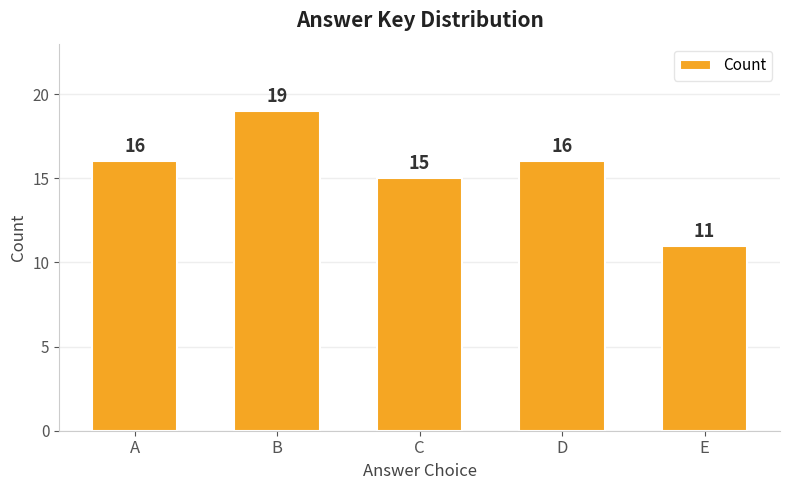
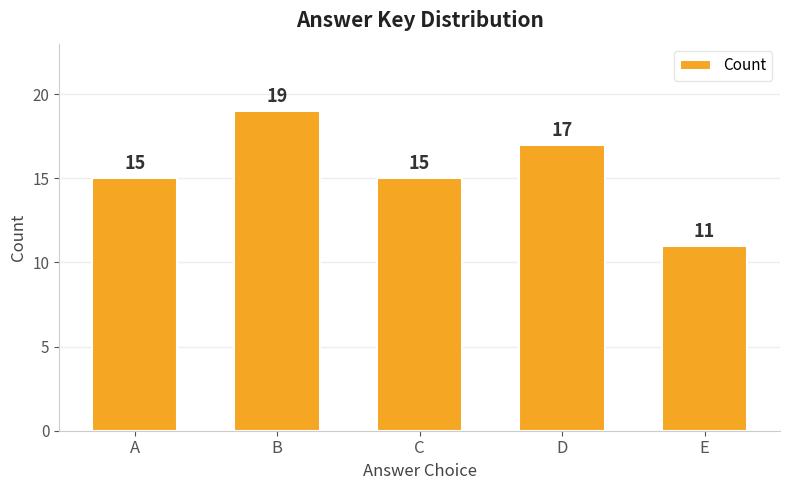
  {
-   "A": 16,
+   "A": 15,
    "B": 19,
    "C": 15,
-   "D": 16,
+   "D": 17,
    "E": 11
  }
